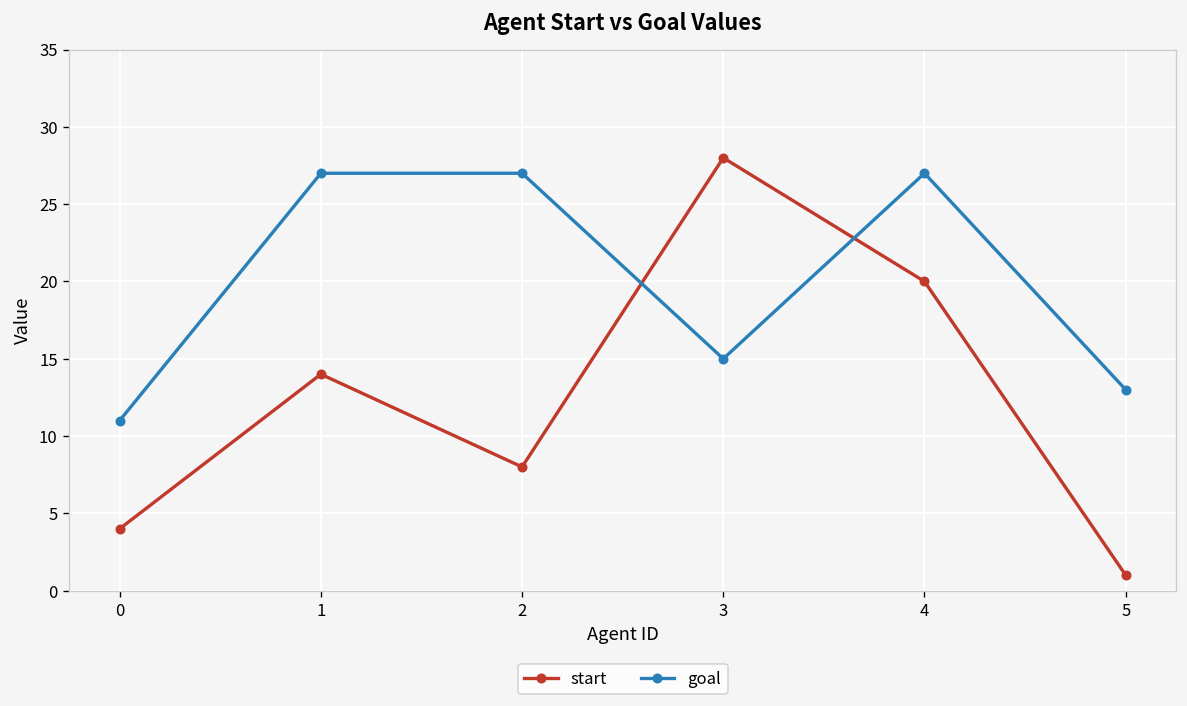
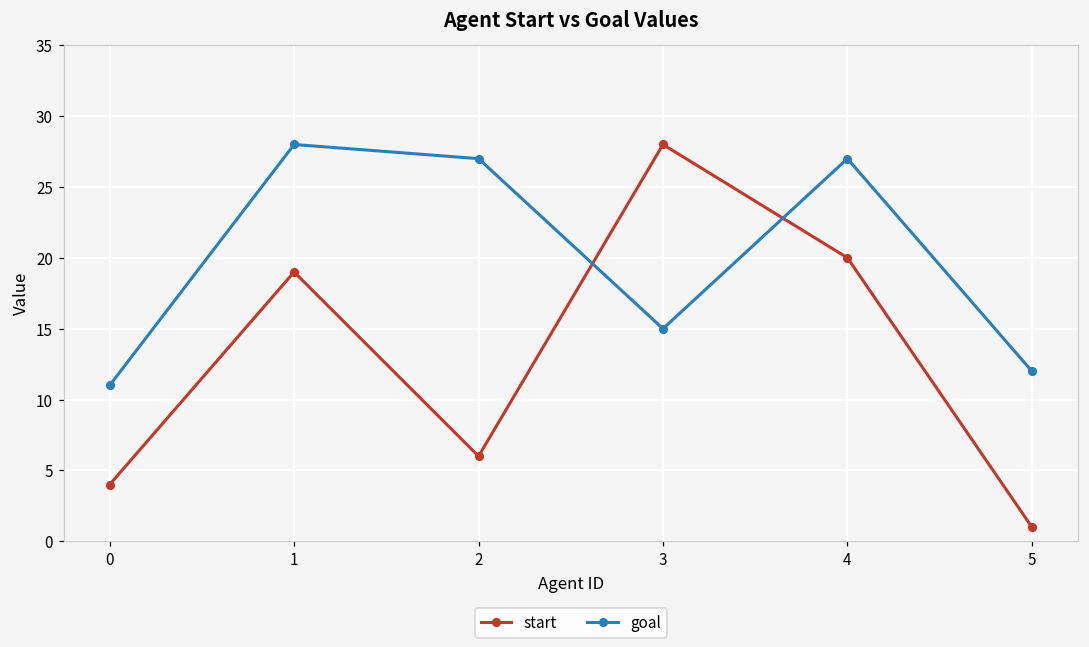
  {
    "start": {
      "0": 4,
-     "1": 14,
-     "2": 8,
+     "1": 19,
+     "2": 6,
      "3": 28,
      "4": 20,
      "5": 1
    },
    "goal": {
      "0": 11,
-     "1": 27,
+     "1": 28,
      "2": 27,
      "3": 15,
      "4": 27,
-     "5": 13
+     "5": 12
    }
  }
